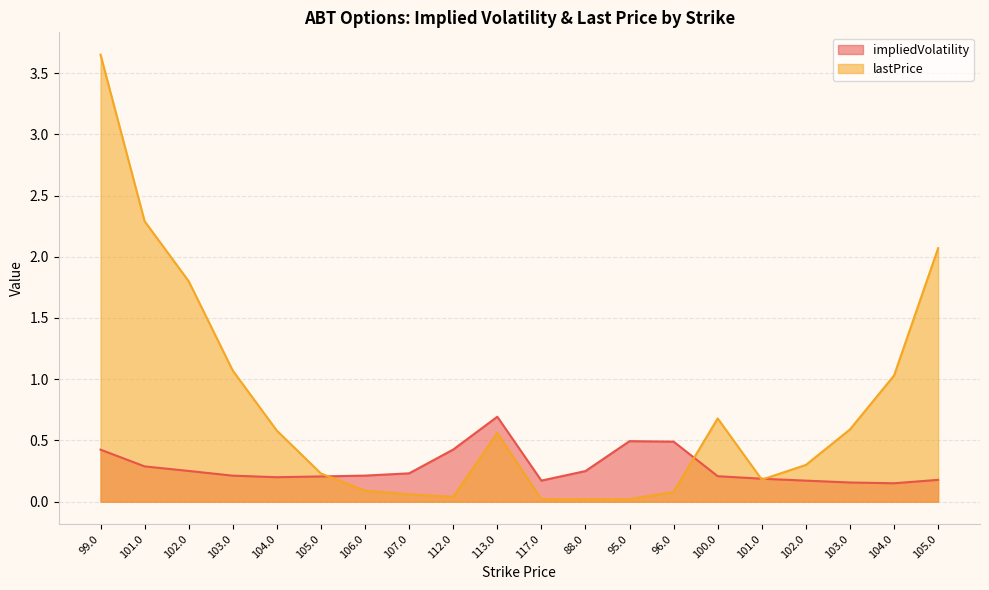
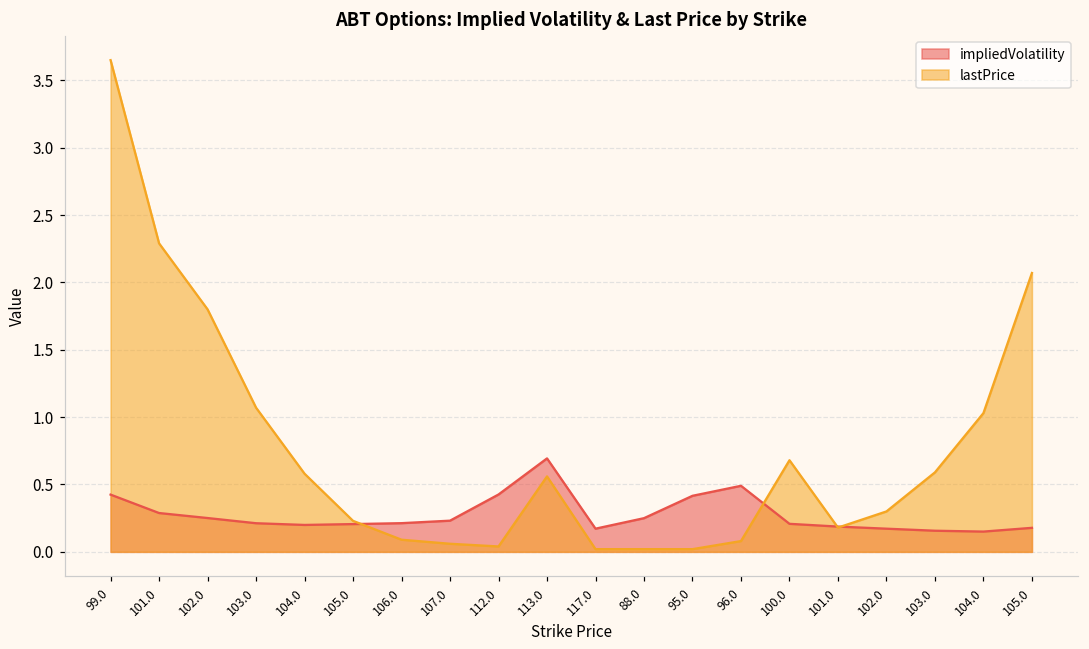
  {
    "impliedVolatility": {
      "99.0": 0.42,
      "106.0": 0.21,
      "107.0": 0.23,
      "112.0": 0.43,
      "113.0": 0.69,
      "117.0": 0.17,
      "88.0": 0.25,
-     "95.0": 0.49,
+     "95.0": 0.42,
      "96.0": 0.49,
      "100.0": 0.21
    },
    "lastPrice": {
      "99.0": 3.65,
      "106.0": 0.09,
      "107.0": 0.06,
      "112.0": 0.04,
      "113.0": 0.56,
      "117.0": 0.02,
      "88.0": 0.02,
      "95.0": 0.02,
      "96.0": 0.08,
      "100.0": 0.68
    }
  }
